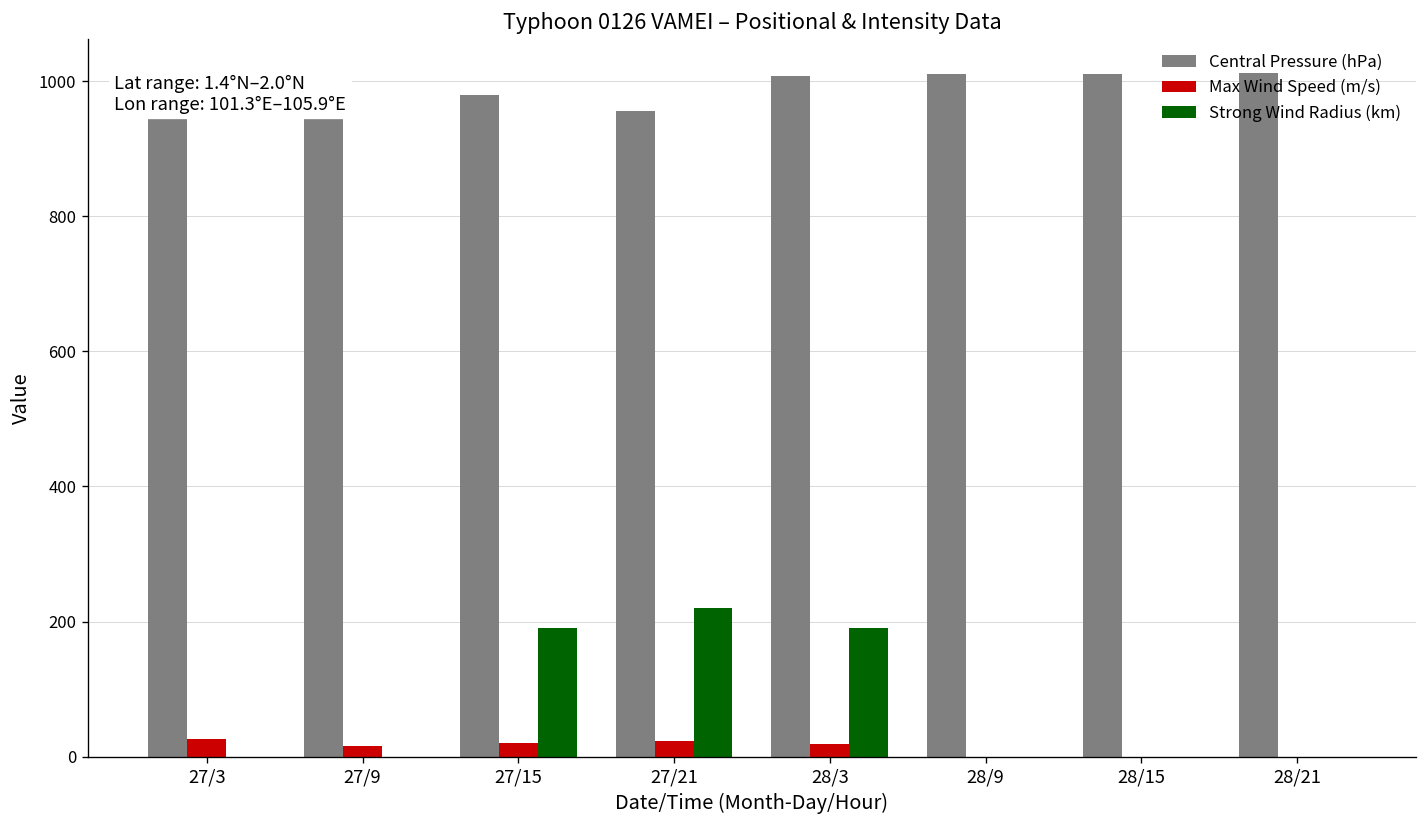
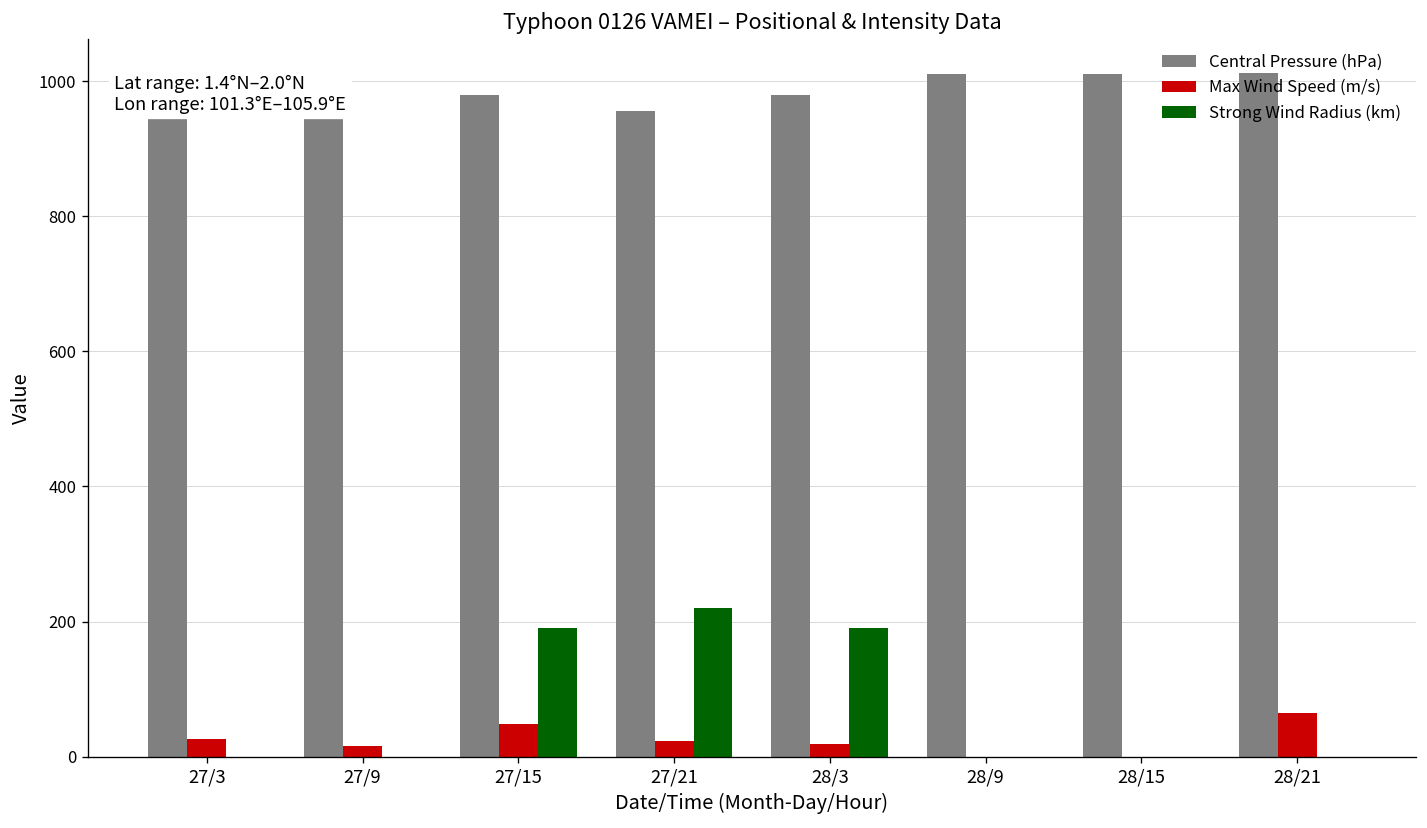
  {
    "Central Pressure (hPa)": {
      "27/15": 980,
      "27/21": 960,
-     "28/3": 1010,
+     "28/3": 980,
      "28/9": 1010,
      "28/15": 1010,
      "28/21": 1010
    },
    "Max Wind Speed (m/s)": {
      "27/3": 30,
      "27/9": 20,
-     "27/15": 20,
+     "27/15": 50,
      "27/21": 20,
      "28/3": 20,
      "28/9": 0,
      "28/15": 0,
-     "28/21": 0
+     "28/21": 60
    },
    "Strong Wind Radius (km)": {
      "27/3": 0,
      "27/9": 0,
      "27/15": 190,
      "27/21": 220,
      "28/3": 190,
      "28/9": 0,
      "28/15": 0,
      "28/21": 0
    }
  }
